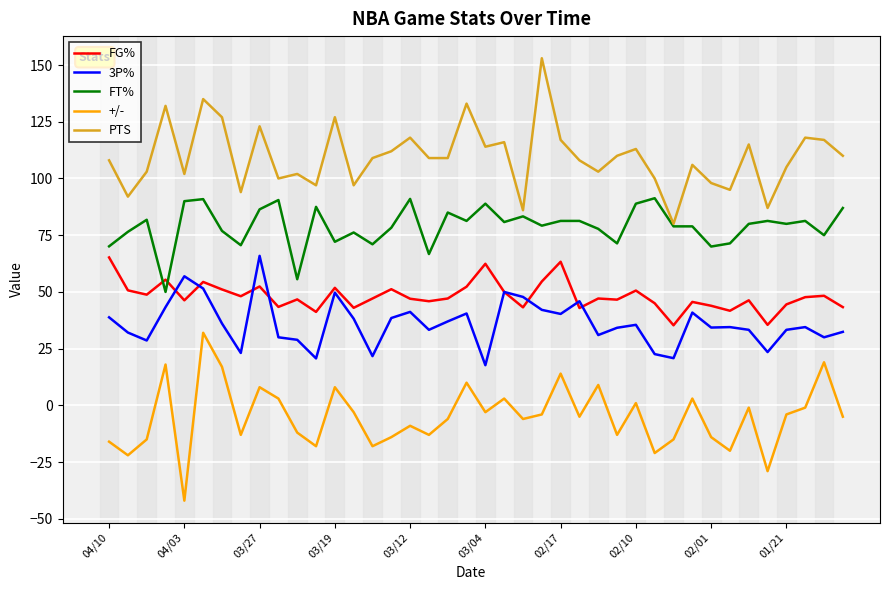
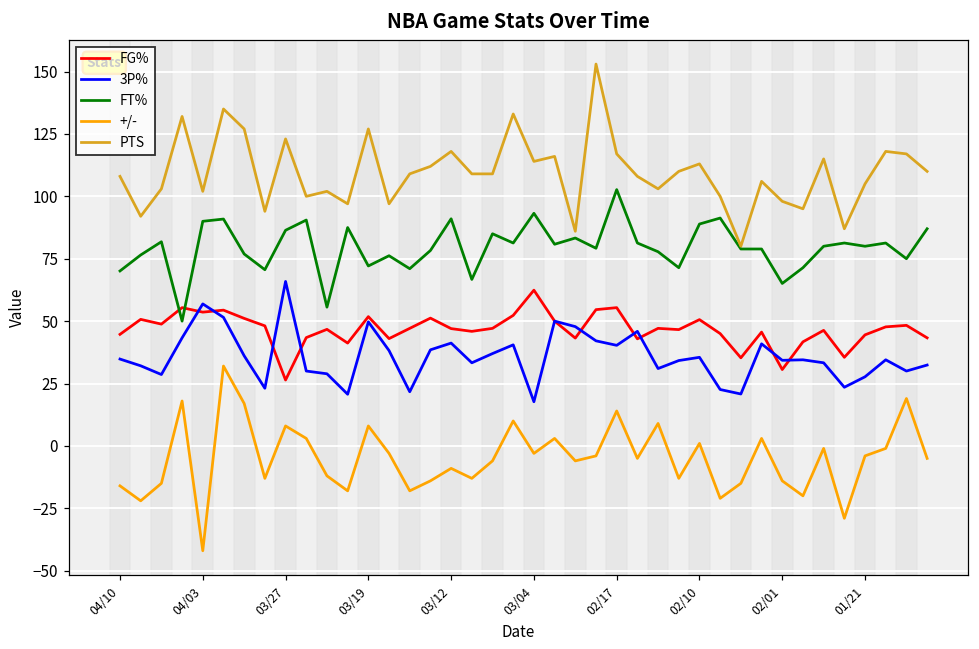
  {
    "FG%": {
-     "04/10": 65,
-     "04/03": 46,
-     "03/27": 52,
+     "04/10": 45,
+     "04/03": 54,
+     "03/27": 26,
      "03/19": 52,
      "03/12": 47,
      "03/04": 62,
-     "02/17": 63,
+     "02/17": 55,
      "02/10": 51,
-     "02/01": 44,
+     "02/01": 31,
      "01/21": 45
    },
    "3P%": {
-     "04/10": 39,
+     "04/10": 35,
      "04/03": 57,
      "03/27": 66,
      "03/19": 50,
      "03/12": 41,
      "03/04": 18,
      "02/17": 40,
      "02/10": 36,
      "02/01": 34,
-     "01/21": 33
+     "01/21": 28
    },
    "FT%": {
      "04/10": 70,
      "04/03": 90,
      "03/27": 86,
      "03/19": 72,
      "03/12": 91,
-     "03/04": 89,
-     "02/17": 81,
+     "03/04": 93,
+     "02/17": 103,
      "02/10": 89,
-     "02/01": 70,
+     "02/01": 65,
      "01/21": 80
    }
  }
